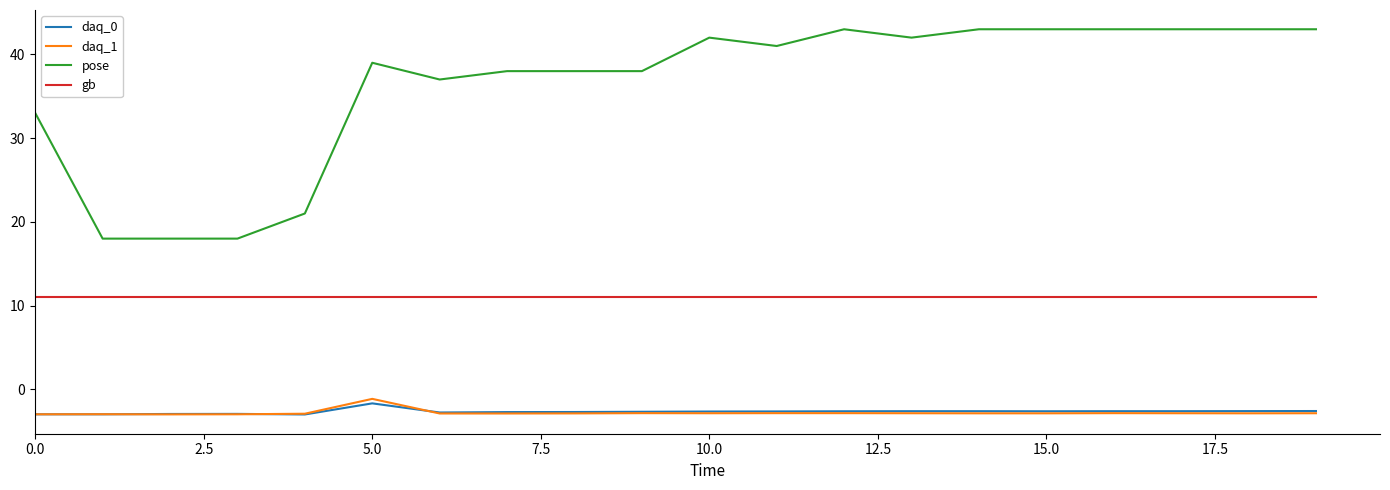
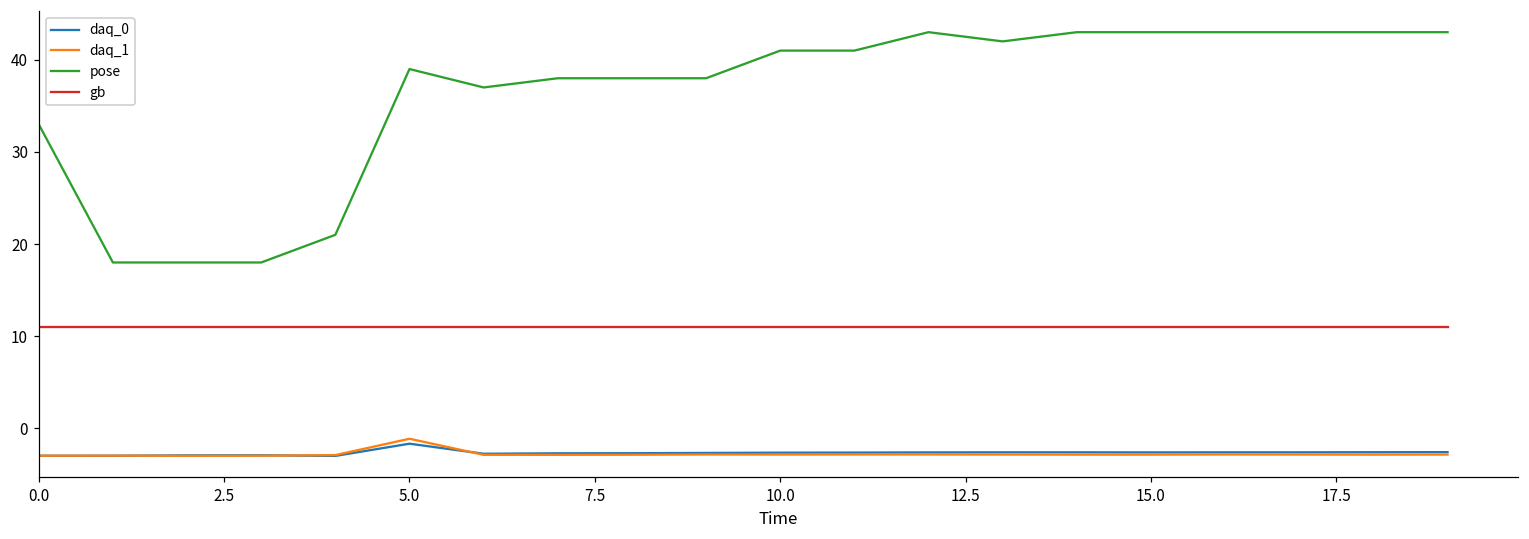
  {
    "daq_0": {
      "5.0": -2
    },
    "daq_1": {
      "5.0": -1
    },
    "pose": {
      "0.0": 33,
      "5.0": 39,
-     "10.0": 42,
+     "10.0": 41,
      "15.0": 43
    },
    "gb": {
      "0.0": 11,
      "5.0": 11,
      "10.0": 11,
      "15.0": 11
    }
  }
